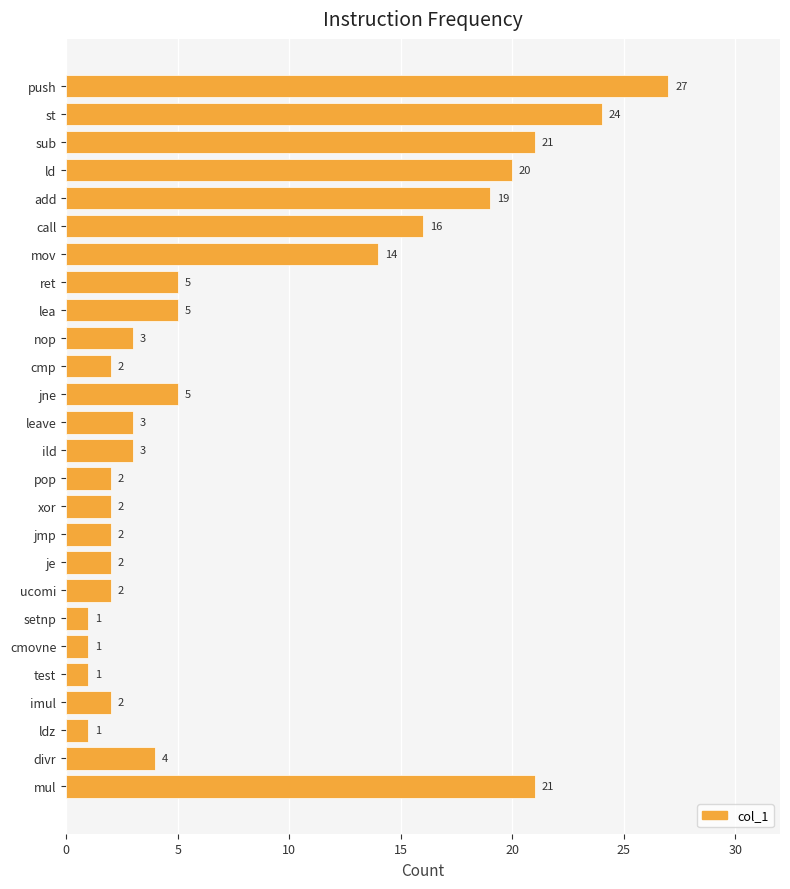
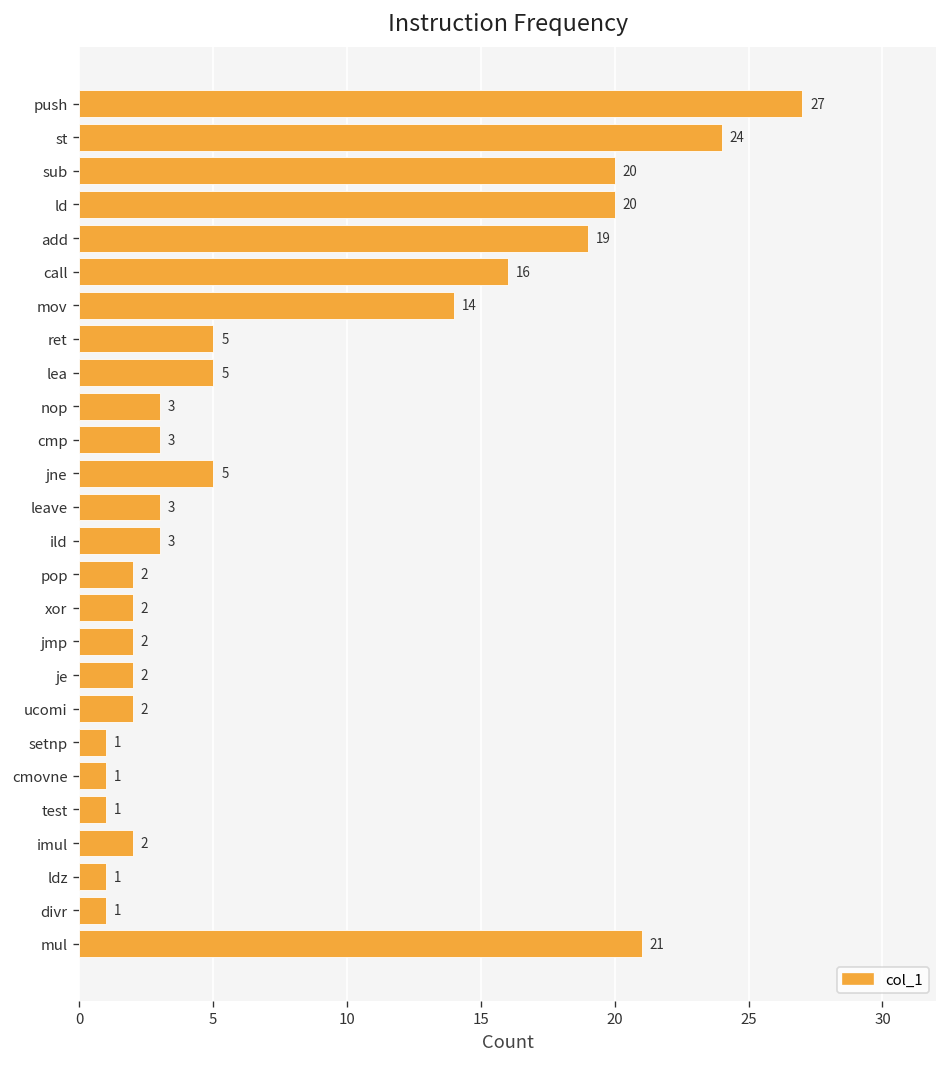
  {
    "push": 27,
    "st": 24,
-   "sub": 21,
+   "sub": 20,
    "ld": 20,
    "add": 19,
    "call": 16,
    "mov": 14,
    "ret": 5,
    "lea": 5,
    "nop": 3,
-   "cmp": 2,
+   "cmp": 3,
    "jne": 5,
    "leave": 3,
    "ild": 3,
    "pop": 2,
    "xor": 2,
    "jmp": 2,
    "je": 2,
    "ucomi": 2,
    "setnp": 1,
    "cmovne": 1,
    "test": 1,
    "imul": 2,
    "ldz": 1,
-   "divr": 4,
+   "divr": 1,
    "mul": 21
  }
